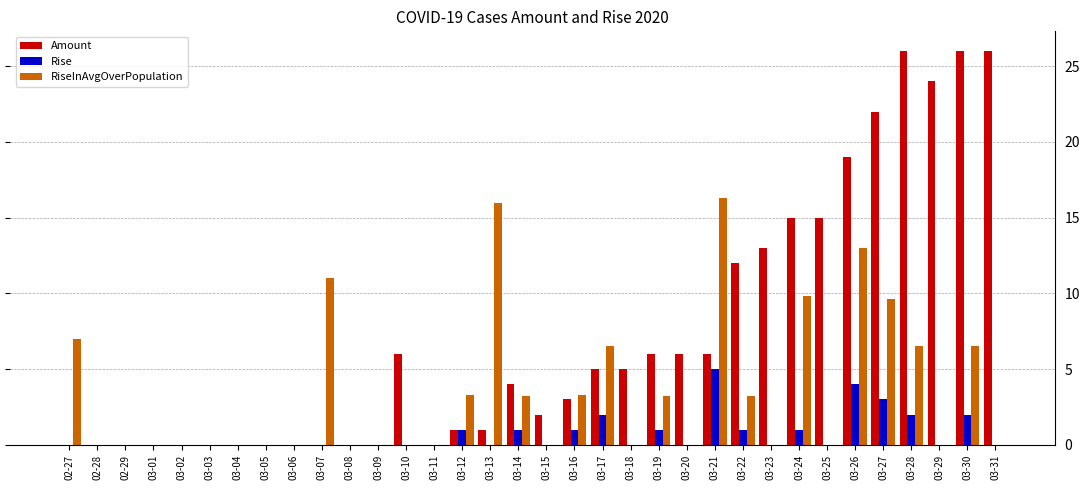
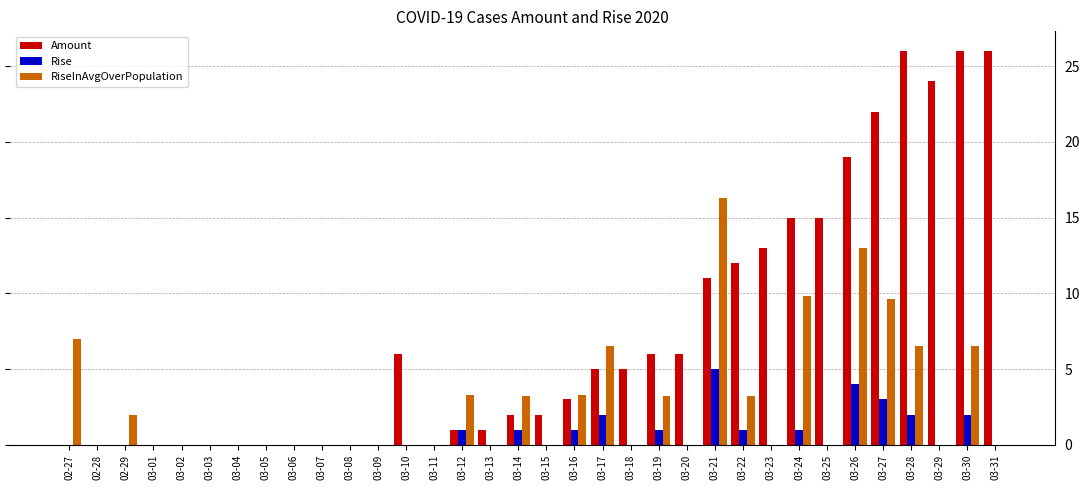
  {
    "Amount": {
      "02-27": 0,
      "02-28": 0,
      "02-29": 0,
      "03-01": 0,
      "03-02": 0,
      "03-03": 0,
      "03-04": 0,
      "03-05": 0,
      "03-06": 0,
      "03-07": 0,
      "03-08": 0,
      "03-09": 0,
      "03-10": 6,
      "03-11": 0,
      "03-12": 1,
      "03-13": 1,
-     "03-14": 4,
+     "03-14": 2,
      "03-15": 2,
      "03-16": 3,
      "03-17": 5,
      "03-18": 5,
      "03-19": 6,
      "03-20": 6,
-     "03-21": 6,
+     "03-21": 11,
      "03-22": 12,
      "03-23": 13,
      "03-24": 15,
      "03-25": 15,
      "03-26": 19,
      "03-27": 22,
      "03-28": 26,
      "03-29": 24,
      "03-30": 26,
      "03-31": 26
    },
    "Rise": {
      "02-27": 0,
      "02-28": 0,
      "02-29": 0,
      "03-01": 0,
      "03-02": 0,
      "03-03": 0,
      "03-04": 0,
      "03-05": 0,
      "03-06": 0,
      "03-07": 0,
      "03-08": 0,
      "03-09": 0,
      "03-10": 0,
      "03-11": 0,
      "03-12": 1,
      "03-13": 0,
      "03-14": 1,
      "03-15": 0,
      "03-16": 1,
      "03-17": 2,
      "03-18": 0,
      "03-19": 1,
      "03-20": 0,
      "03-21": 5,
      "03-22": 1,
      "03-23": 0,
      "03-24": 1,
      "03-25": 0,
      "03-26": 4,
      "03-27": 3,
      "03-28": 2,
      "03-29": 0,
      "03-30": 2,
      "03-31": 0
    },
    "RiseInAvgOverPopulation": {
      "02-27": 7,
      "02-28": 0,
-     "02-29": 0,
+     "02-29": 2,
      "03-01": 0,
      "03-02": 0,
      "03-03": 0,
      "03-04": 0,
      "03-05": 0,
      "03-06": 0,
-     "03-07": 11,
+     "03-07": 0,
      "03-08": 0,
      "03-09": 0,
      "03-10": 0,
      "03-11": 0,
      "03-12": 3.3,
-     "03-13": 16,
+     "03-13": 0,
      "03-14": 3.2,
      "03-15": 0,
      "03-16": 3.3,
      "03-17": 6.5,
      "03-18": 0,
      "03-19": 3.2,
      "03-20": 0,
      "03-21": 16.3,
      "03-22": 3.2,
      "03-23": 0,
      "03-24": 9.8,
      "03-25": 0,
      "03-26": 13,
      "03-27": 9.6,
      "03-28": 6.5,
      "03-29": 0,
      "03-30": 6.5,
      "03-31": 0
    }
  }
